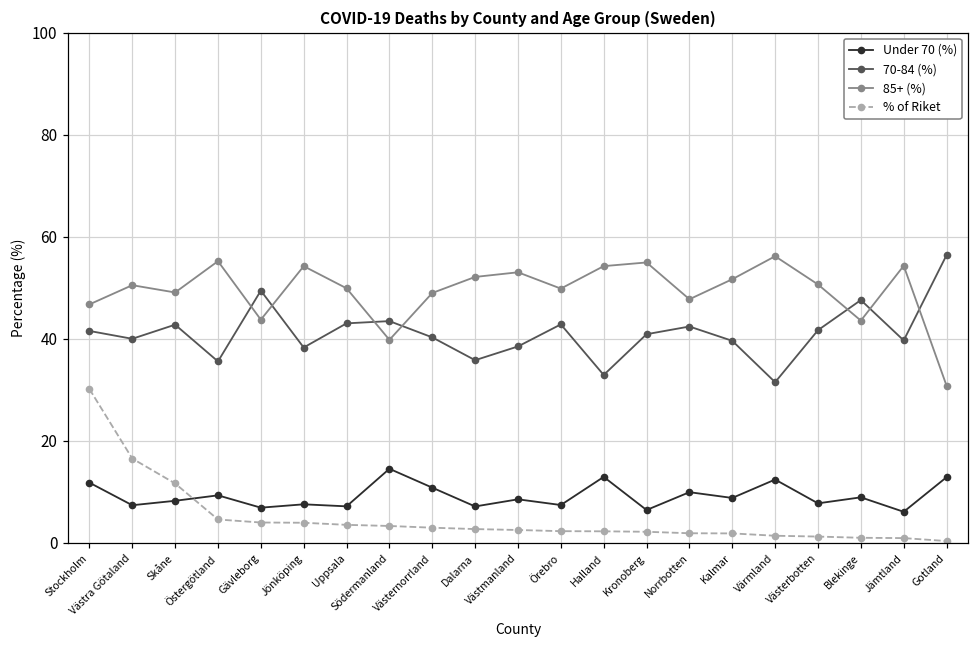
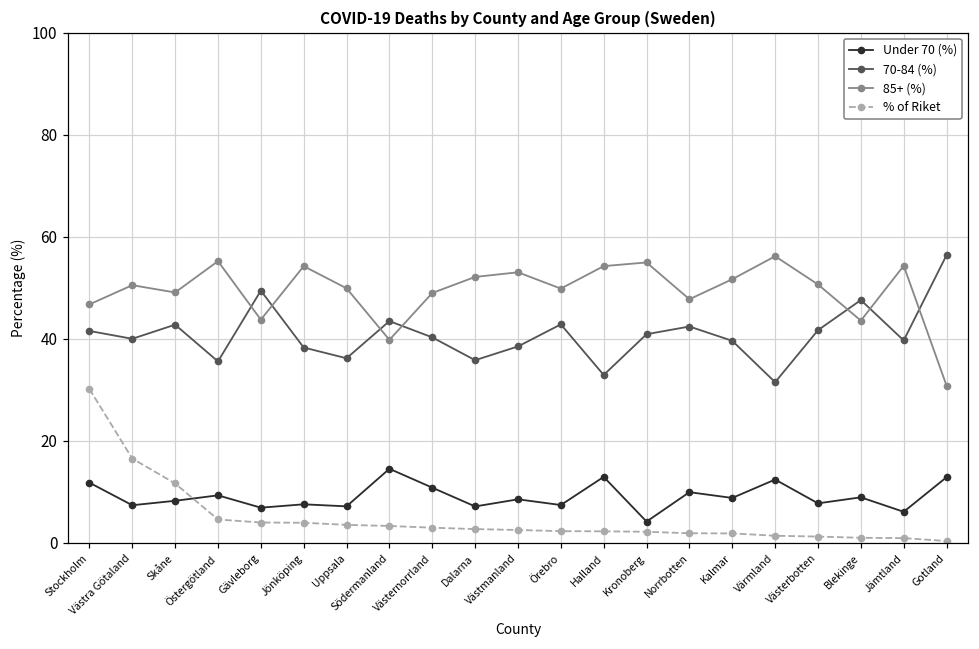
  {
    "Under 70 (%)": {
      "Stockholm": 12,
      "Västra Götaland": 7,
      "Skåne": 8,
      "Östergötland": 9,
      "Gävleborg": 7,
      "Jönköping": 8,
      "Uppsala": 7,
      "Södermanland": 14,
      "Västernorrland": 11,
      "Dalarna": 7,
      "Västmanland": 8,
      "Örebro": 7,
      "Halland": 13,
-     "Kronoberg": 6,
+     "Kronoberg": 4,
      "Norrbotten": 10,
      "Kalmar": 9,
      "Värmland": 12,
      "Västerbotten": 8,
      "Blekinge": 9,
      "Jämtland": 6,
      "Gotland": 13
    },
    "70-84 (%)": {
      "Stockholm": 42,
      "Västra Götaland": 40,
      "Skåne": 43,
      "Östergötland": 36,
      "Gävleborg": 49,
      "Jönköping": 38,
-     "Uppsala": 43,
+     "Uppsala": 36,
      "Södermanland": 43,
      "Västernorrland": 40,
      "Dalarna": 36,
      "Västmanland": 38,
      "Örebro": 43,
      "Halland": 33,
      "Kronoberg": 41,
      "Norrbotten": 42,
      "Kalmar": 40,
      "Värmland": 31,
      "Västerbotten": 42,
      "Blekinge": 48,
      "Jämtland": 40,
      "Gotland": 56
    }
  }
